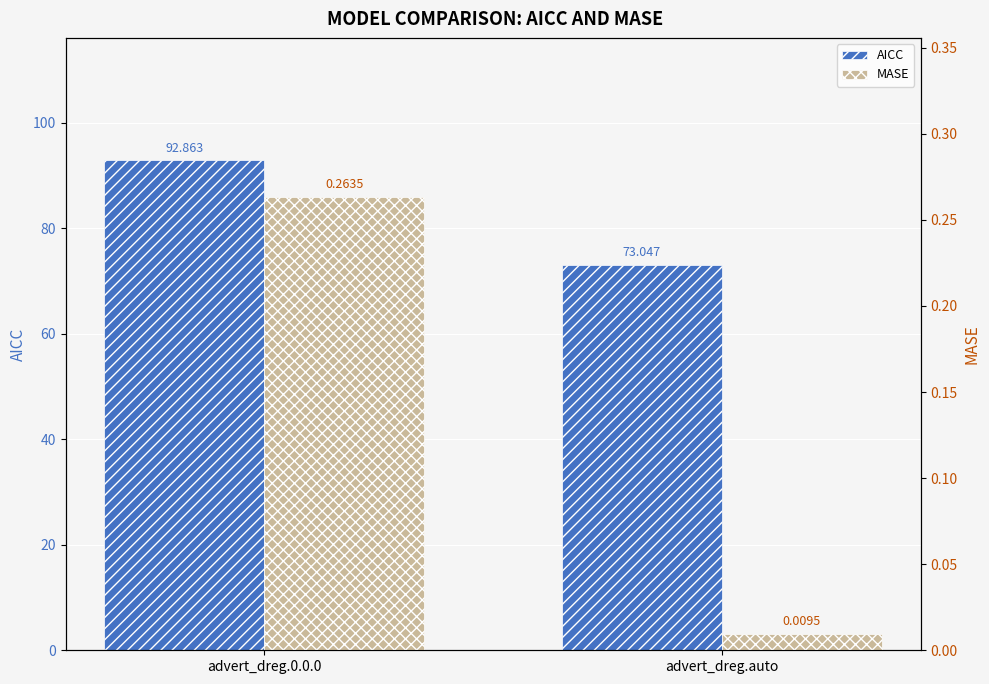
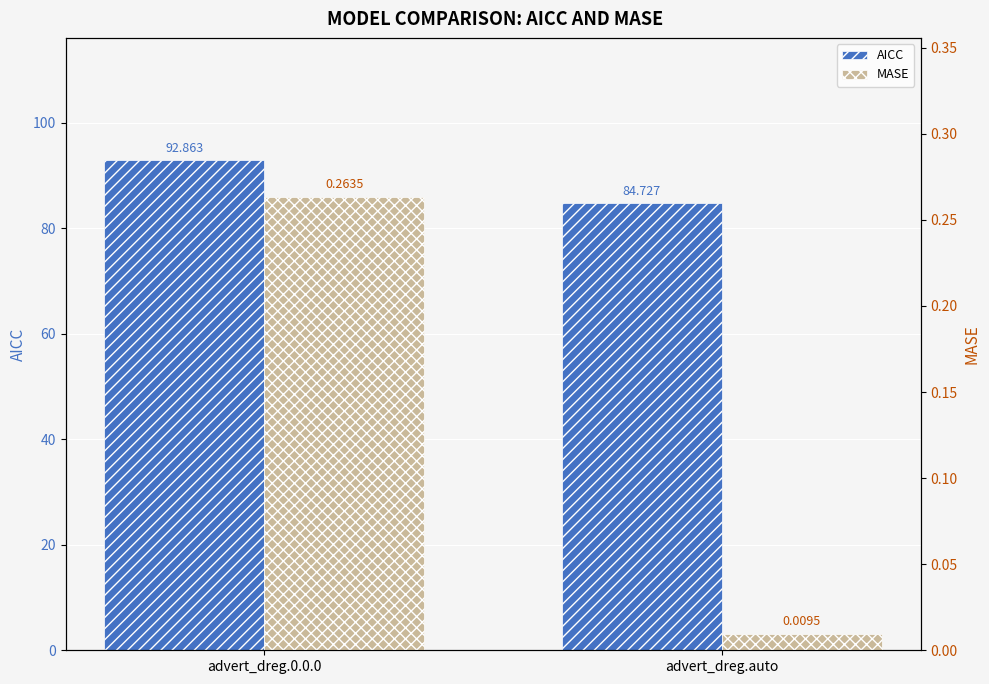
  {
    "AICC": {
      "advert_dreg.0.0.0": 92.863,
-     "advert_dreg.auto": 73.047
+     "advert_dreg.auto": 84.727
    },
    "MASE": {
      "advert_dreg.0.0.0": 0.2635,
      "advert_dreg.auto": 0.0095
    }
  }
